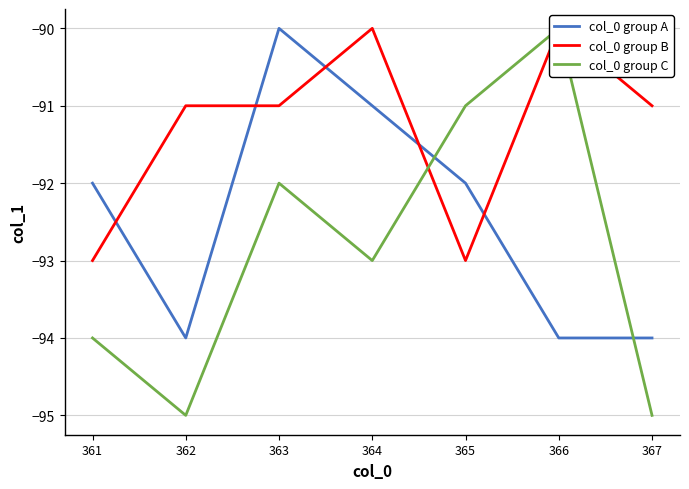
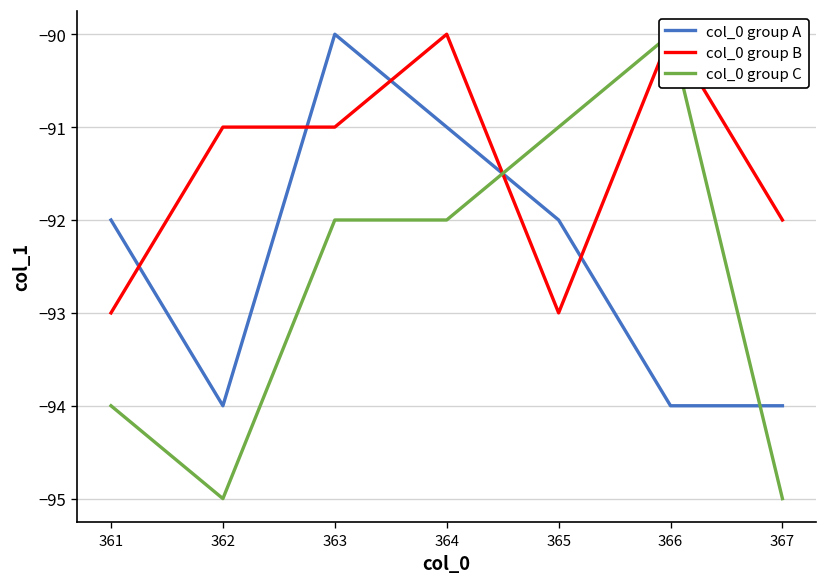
  {
    "col_0 group A": {
      "361": -92,
      "362": -94,
      "363": -90,
      "364": -91,
      "365": -92,
      "366": -94,
      "367": -94
    },
    "col_0 group B": {
      "361": -93,
      "362": -91,
      "363": -91,
      "364": -90,
      "365": -93,
-     "367": -91
+     "367": -92
    },
    "col_0 group C": {
      "361": -94,
      "362": -95,
      "363": -92,
-     "364": -93,
+     "364": -92,
      "365": -91,
      "367": -95
    }
  }
